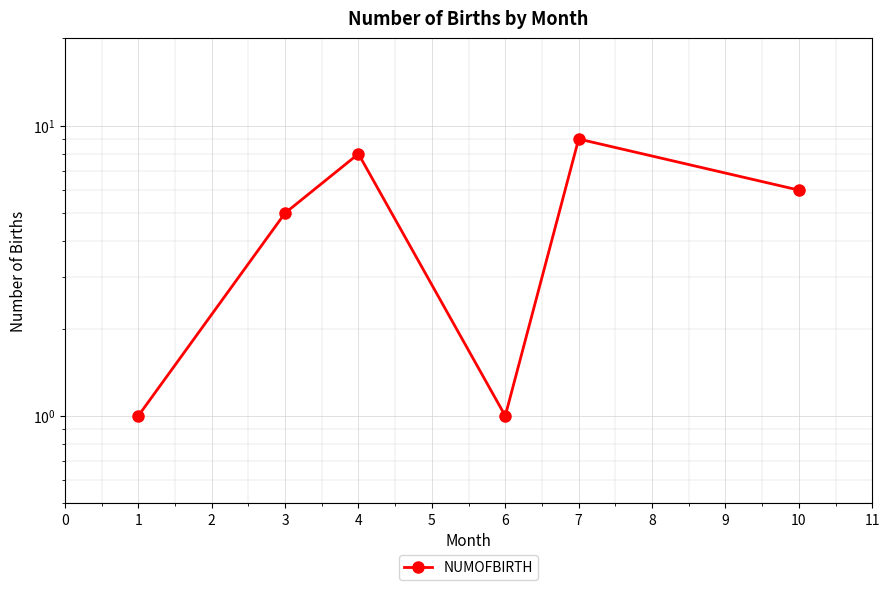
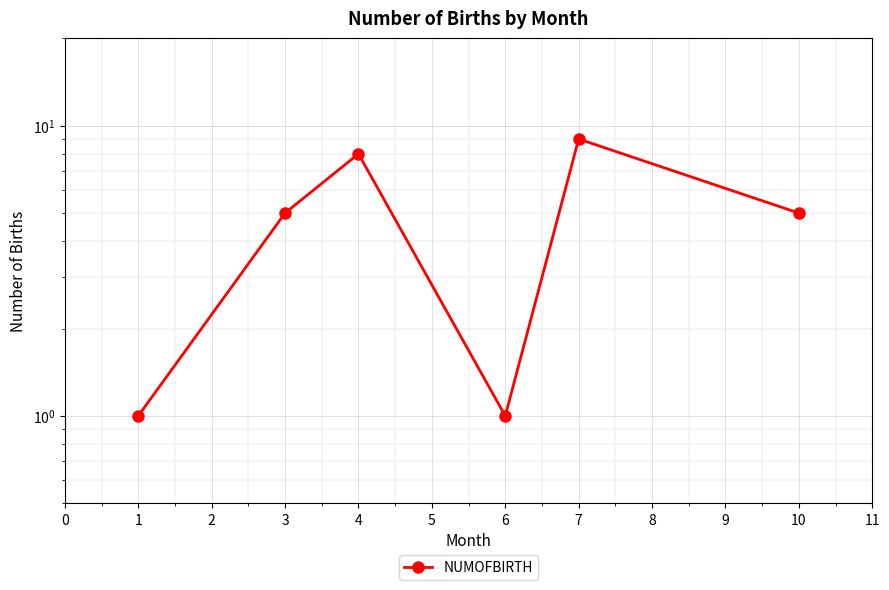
  {
    "1": 1,
    "3": 5,
    "4": 8,
    "6": 1,
    "7": 9,
-   "10": 6
+   "10": 5
  }
